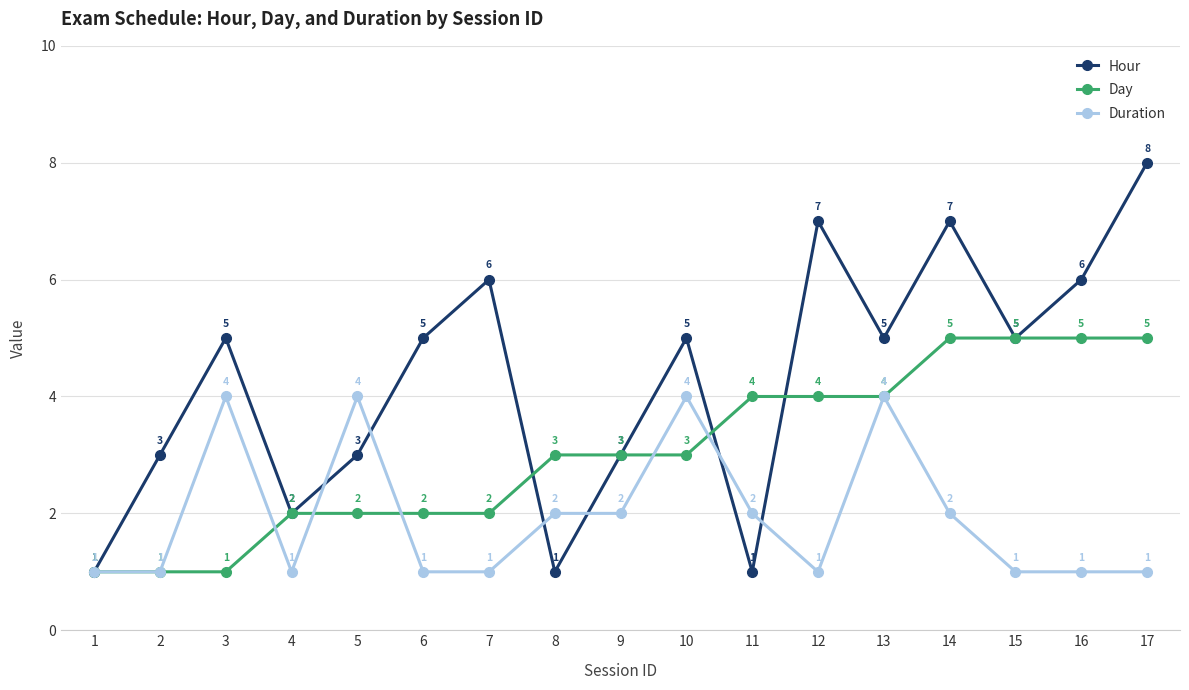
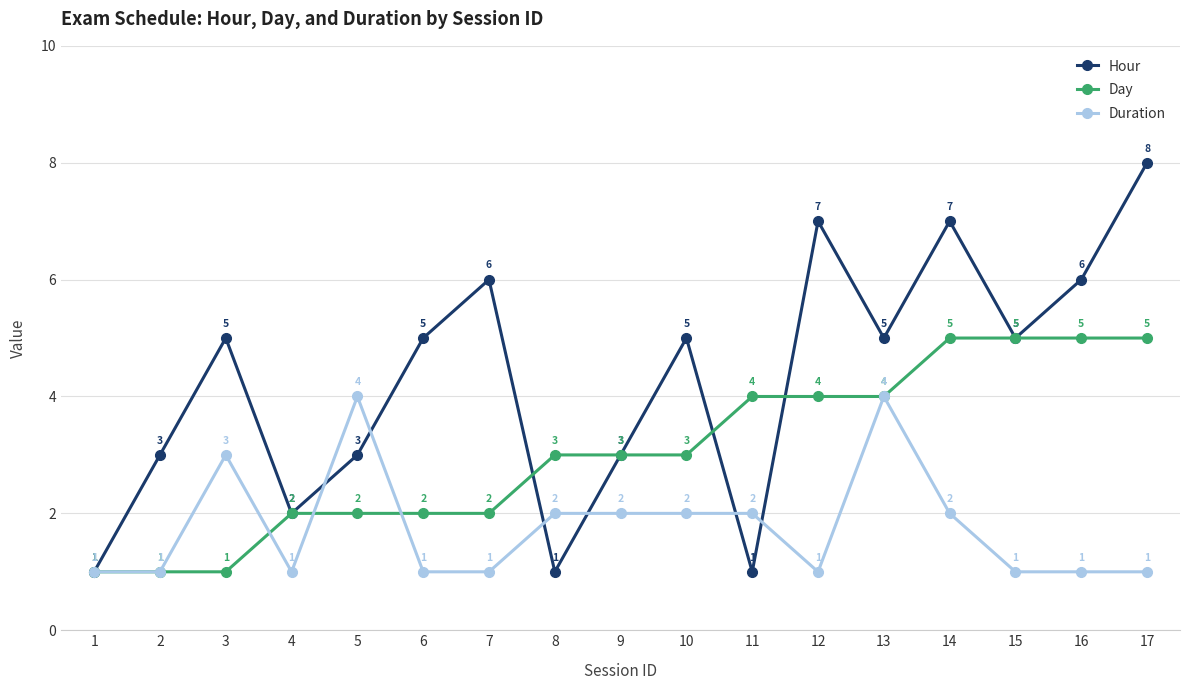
  {
    "Hour": {
      "2": 3,
      "3": 5,
      "5": 3,
      "6": 5,
      "7": 6,
      "8": 1,
      "10": 5,
      "11": 1,
      "12": 7,
      "13": 5,
      "14": 7,
      "16": 6,
      "17": 8
    },
    "Day": {
      "3": 1,
      "5": 2,
      "6": 2,
      "7": 2,
      "8": 3,
      "10": 3,
      "11": 4,
      "12": 4,
      "14": 5,
      "16": 5,
      "17": 5
    },
    "Duration": {
-     "3": 4,
+     "3": 3,
      "4": 1,
      "5": 4,
      "6": 1,
      "7": 1,
      "8": 2,
      "9": 2,
-     "10": 4,
+     "10": 2,
      "11": 2,
      "12": 1,
      "14": 2,
      "15": 1,
      "16": 1,
      "17": 1
    }
  }
